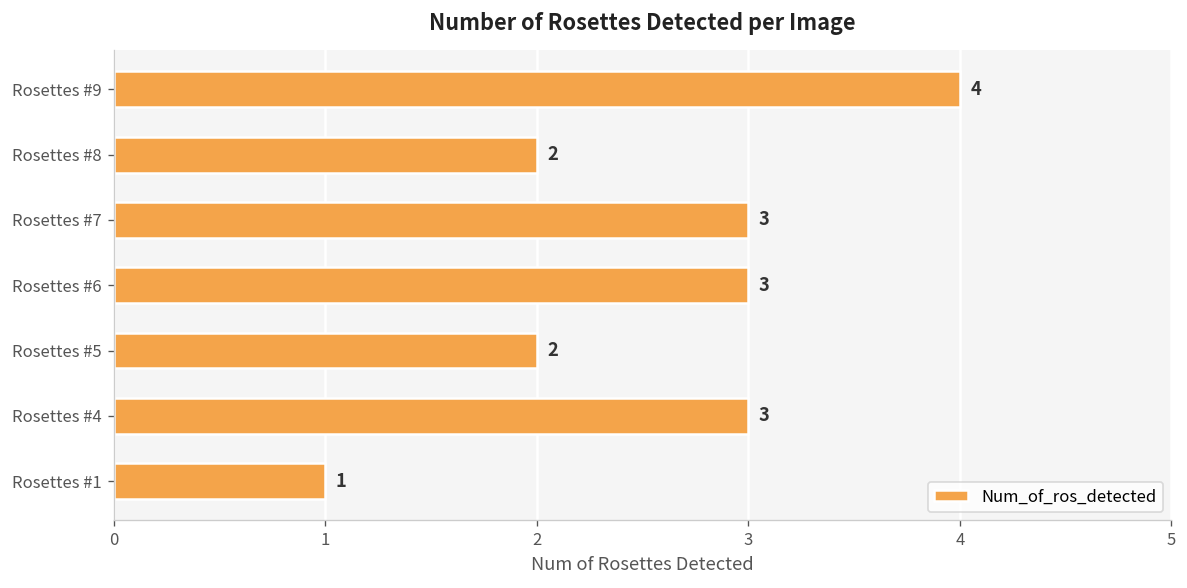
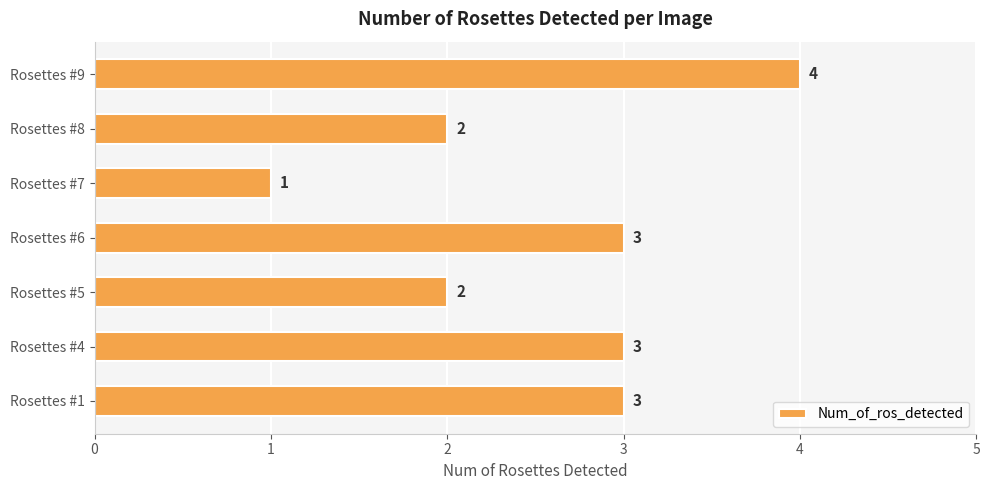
  {
    "Rosettes #9": 4,
    "Rosettes #8": 2,
-   "Rosettes #7": 3,
+   "Rosettes #7": 1,
    "Rosettes #6": 3,
    "Rosettes #5": 2,
    "Rosettes #4": 3,
-   "Rosettes #1": 1
+   "Rosettes #1": 3
  }
